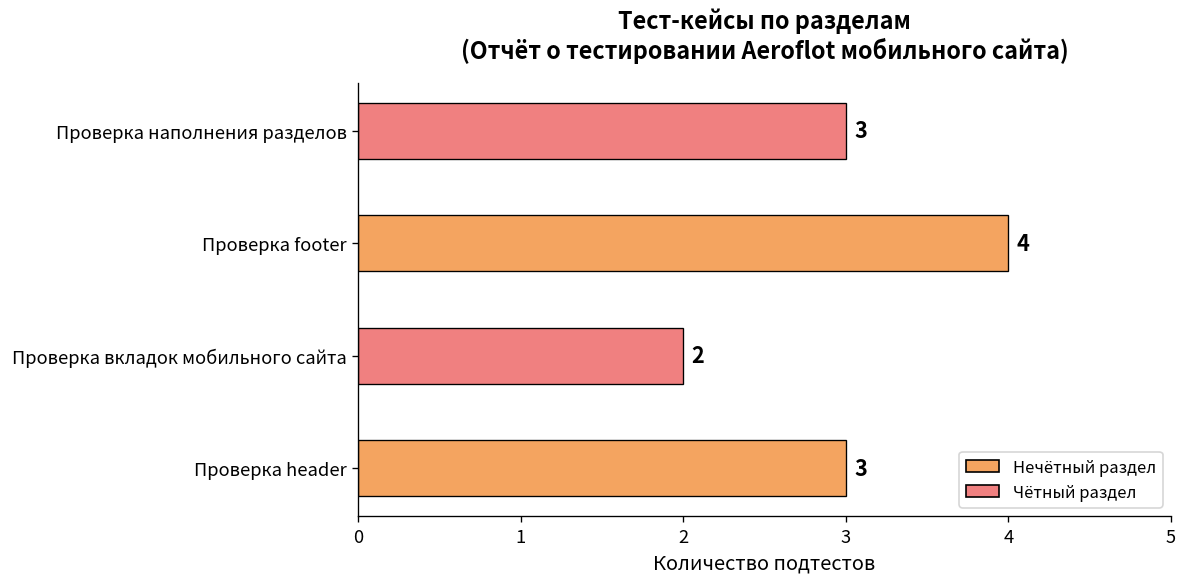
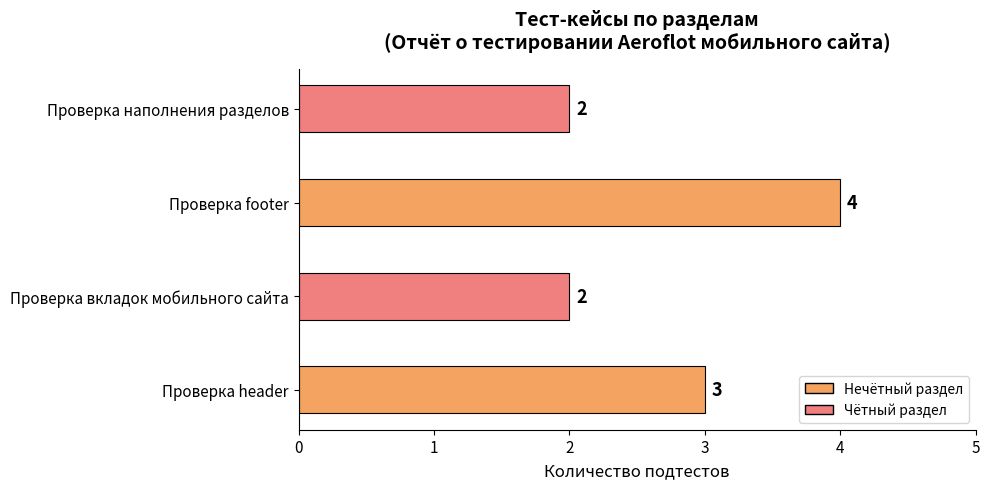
  {
-   "Проверка наполнения разделов": 3,
+   "Проверка наполнения разделов": 2,
    "Проверка footer": 4,
    "Проверка вкладок мобильного сайта": 2,
    "Проверка header": 3
  }
